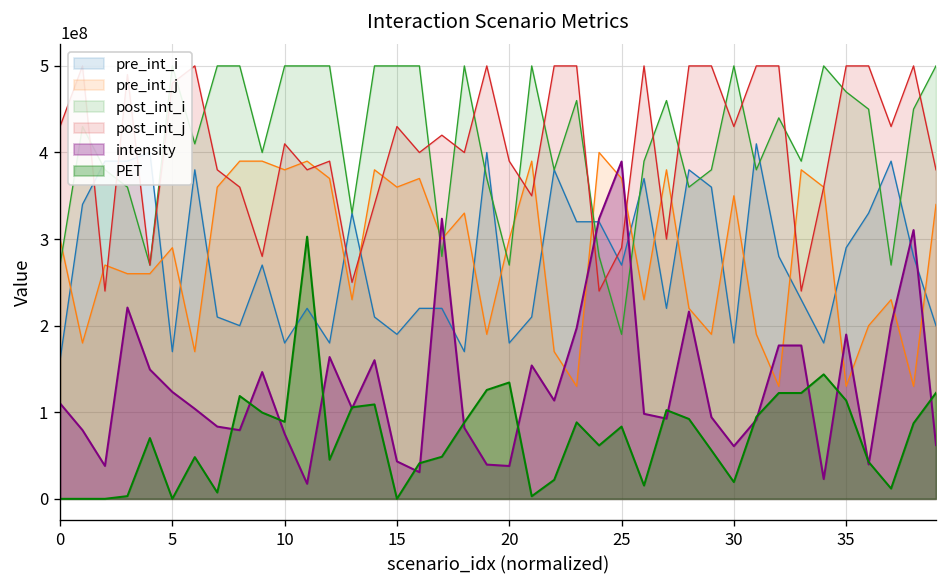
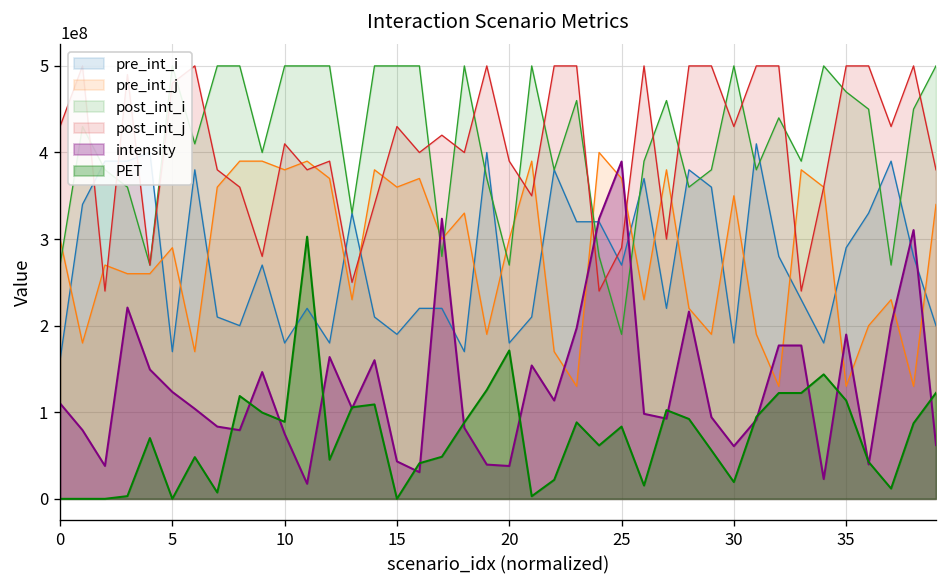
  {
    "intensity": {
      "0": 110000000,
      "5": 120000000,
      "10": 80000000,
      "15": 40000000,
      "20": 40000000,
      "25": 390000000,
      "30": 60000000,
      "35": 190000000
    },
    "PET": {
      "0": 0,
      "5": 0,
      "10": 90000000,
      "15": 0,
-     "20": 130000000,
+     "20": 170000000,
      "25": 80000000,
      "30": 20000000,
      "35": 110000000
    }
  }
